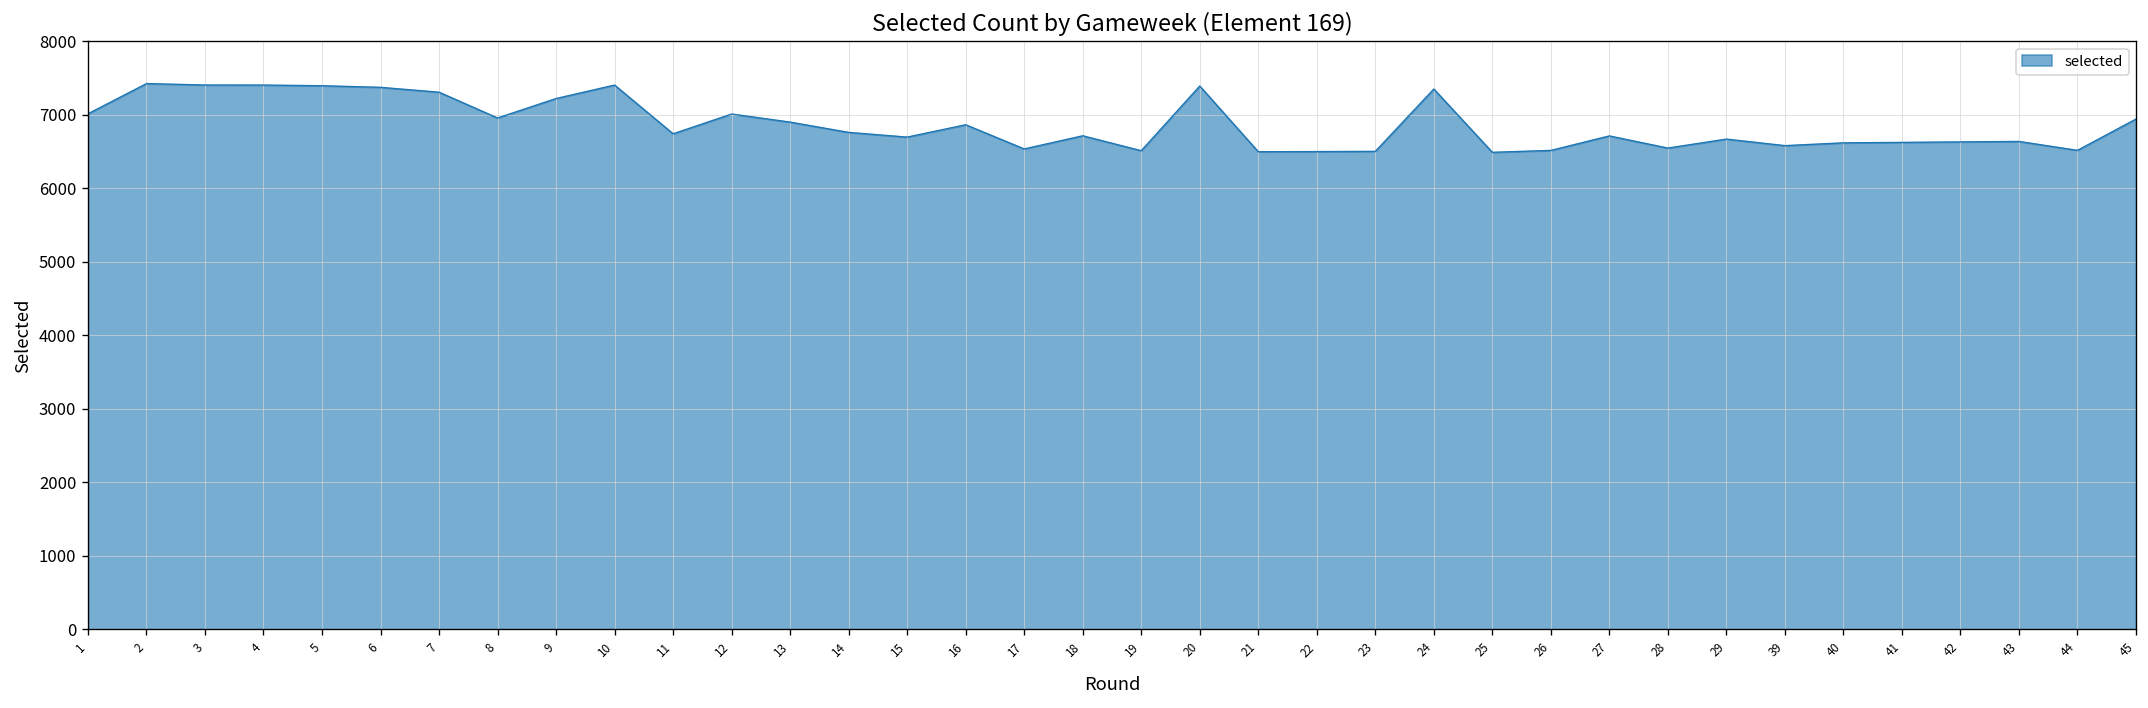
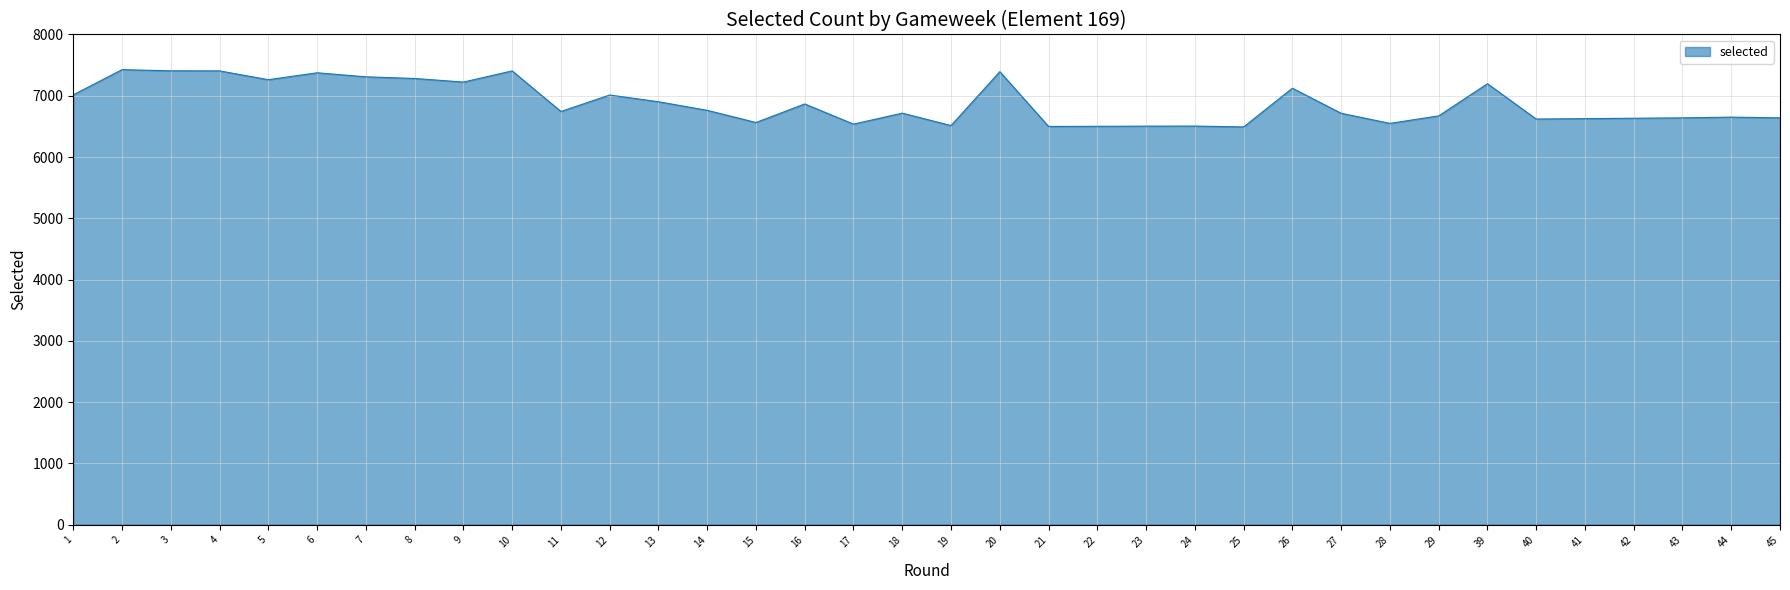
  {
    "1": 7000,
    "2": 7400,
    "3": 7400,
    "4": 7400,
-   "5": 7400,
+   "5": 7300,
    "6": 7400,
    "7": 7300,
-   "8": 7000,
+   "8": 7300,
    "9": 7200,
    "10": 7400,
    "11": 6700,
    "12": 7000,
    "13": 6900,
    "14": 6800,
-   "15": 6700,
+   "15": 6600,
    "16": 6900,
    "17": 6500,
    "18": 6700,
    "19": 6500,
    "20": 7400,
    "21": 6500,
    "22": 6500,
    "23": 6500,
-   "24": 7400,
+   "24": 6500,
    "25": 6500,
-   "26": 6500,
+   "26": 7100,
    "27": 6700,
    "28": 6500,
    "29": 6700,
-   "39": 6600,
+   "39": 7200,
    "40": 6600,
    "41": 6600,
    "42": 6600,
    "43": 6600,
-   "44": 6500,
-   "45": 6900
+   "44": 6700,
+   "45": 6600
  }
